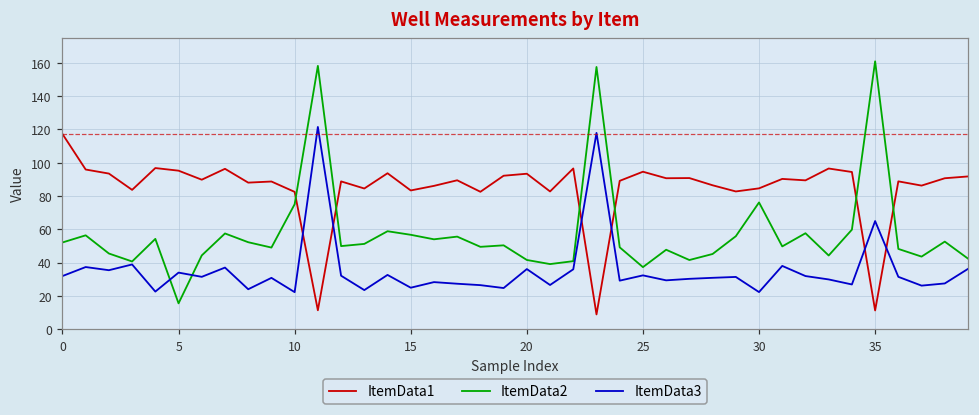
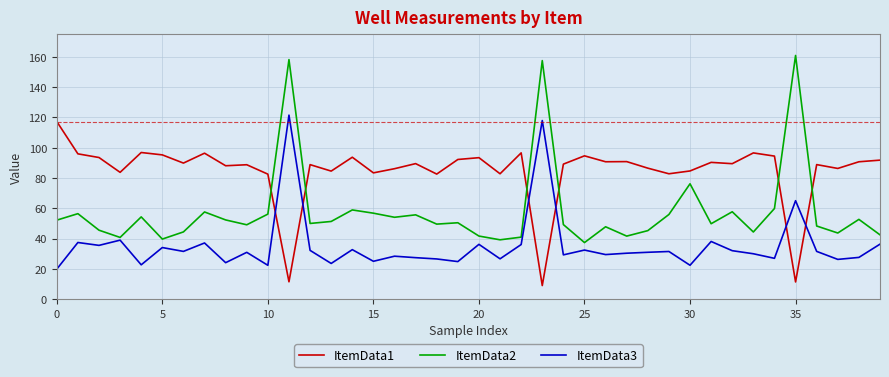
  {
    "ItemData1": {
      "0": 117,
      "5": 95,
      "10": 83,
      "15": 83,
      "20": 93,
      "25": 95,
      "30": 85,
      "35": 11
    },
    "ItemData2": {
      "0": 52,
-     "5": 16,
-     "10": 75,
+     "5": 40,
+     "10": 56,
      "15": 57,
      "20": 42,
      "25": 37,
      "30": 76,
      "35": 161
    },
    "ItemData3": {
-     "0": 32,
+     "0": 20,
      "5": 34,
      "10": 22,
      "15": 25,
      "20": 36,
      "25": 32,
      "30": 22,
      "35": 65
    }
  }
